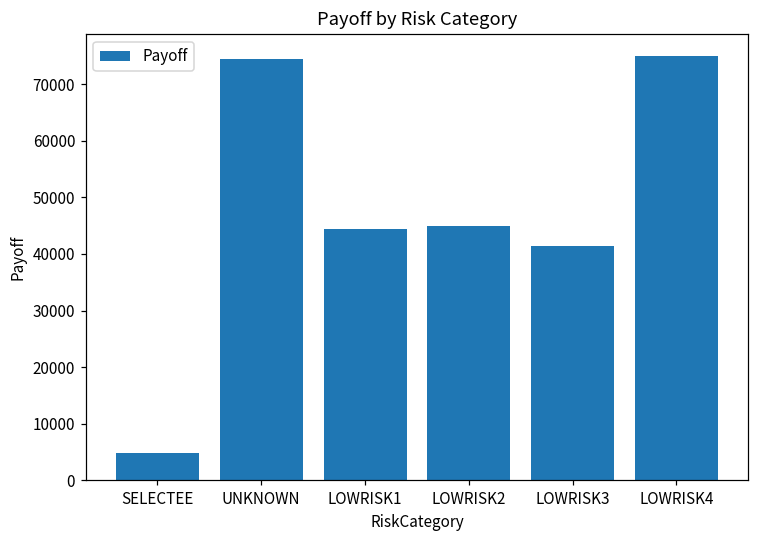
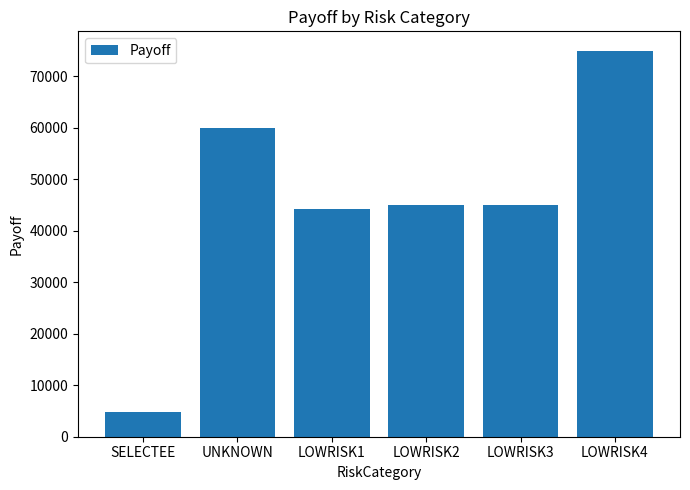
  {
    "SELECTEE": 5000,
-   "UNKNOWN": 74000,
+   "UNKNOWN": 60000,
    "LOWRISK1": 44000,
    "LOWRISK2": 45000,
-   "LOWRISK3": 41000,
+   "LOWRISK3": 45000,
    "LOWRISK4": 75000
  }
